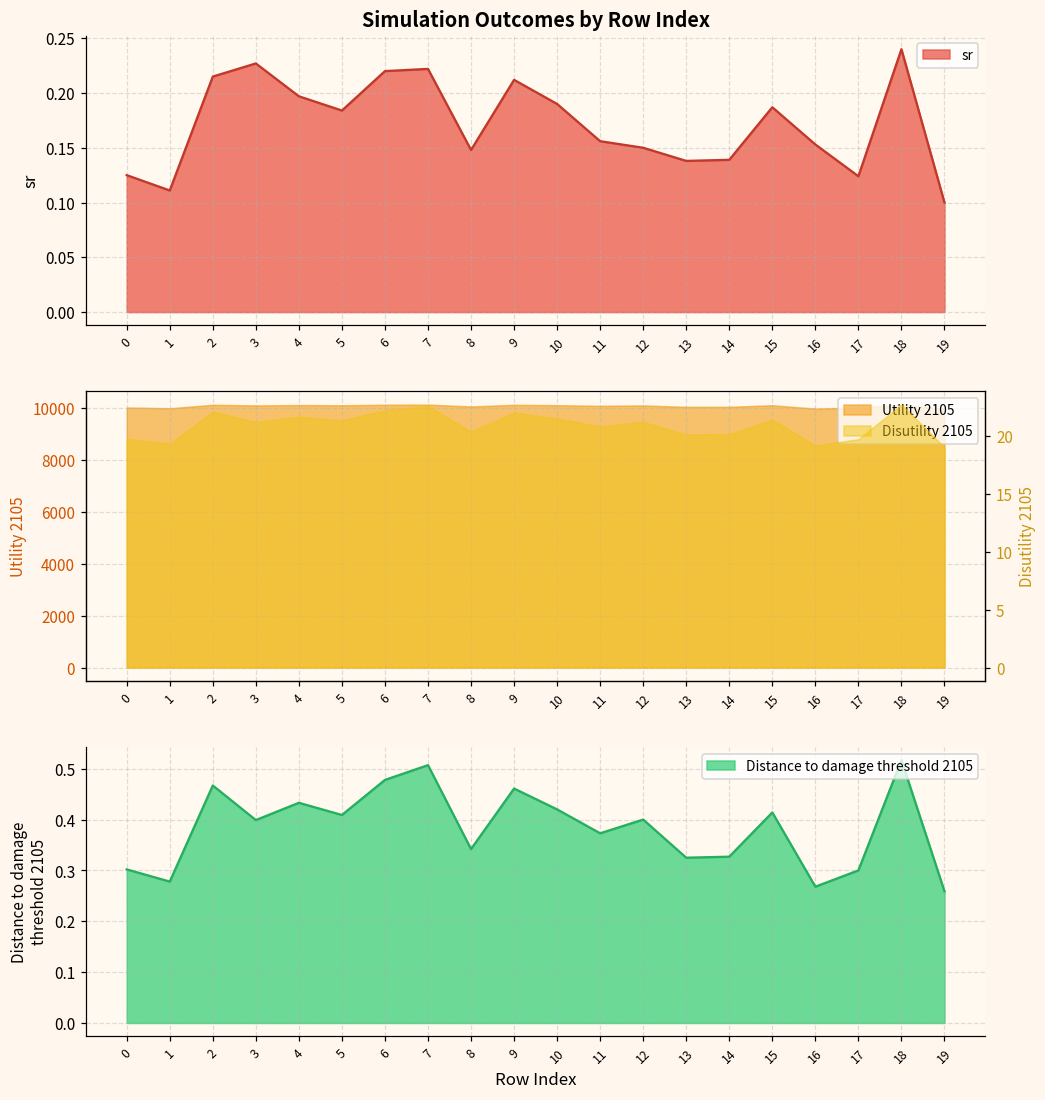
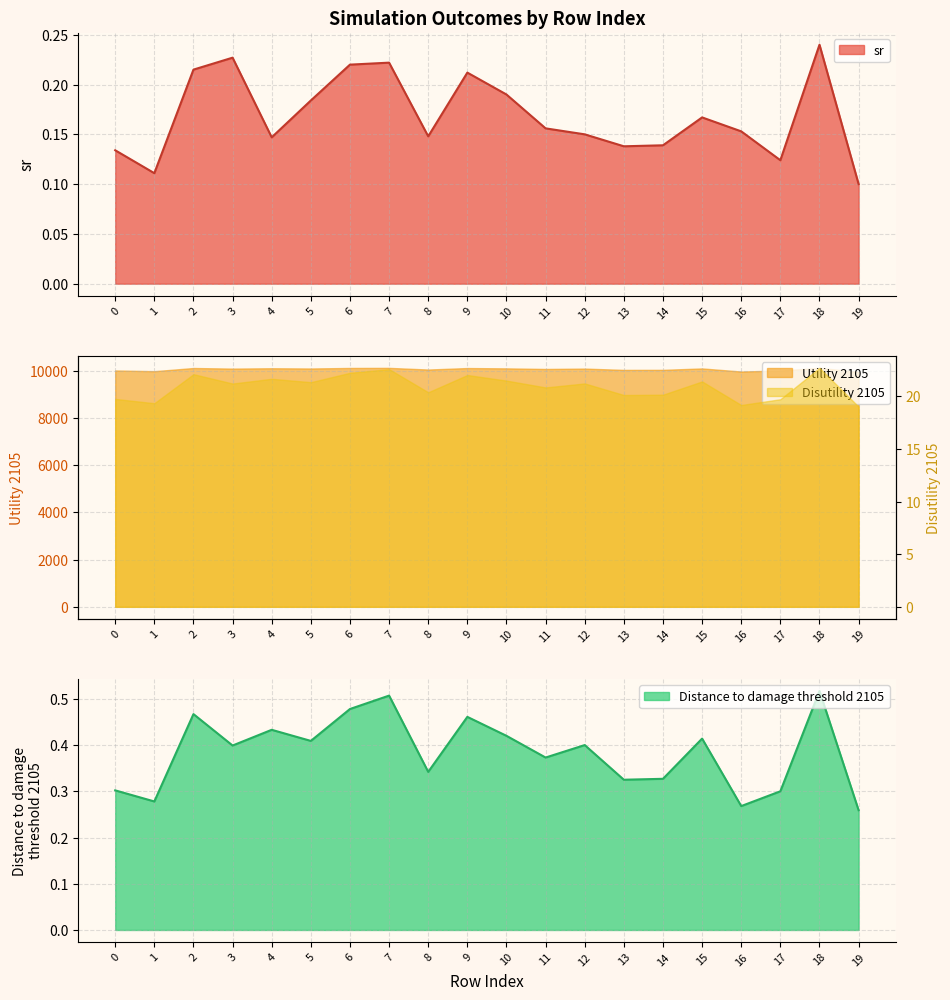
  {
    "Simulation Outcomes by Row Index": {
-     "0": 0.125,
+     "0": 0.134,
      "1": 0.11,
      "2": 0.22,
      "3": 0.23,
-     "4": 0.20,
+     "4": 0.15,
      "5": 0.18,
      "6": 0.22,
      "7": 0.22,
      "8": 0.15,
      "9": 0.21,
      "10": 0.19,
      "11": 0.16,
      "12": 0.15,
      "13": 0.14,
      "14": 0.14,
-     "15": 0.19,
+     "15": 0.17,
      "16": 0.15,
      "17": 0.12,
      "18": 0.24,
      "19": 0.10
    }
  }
